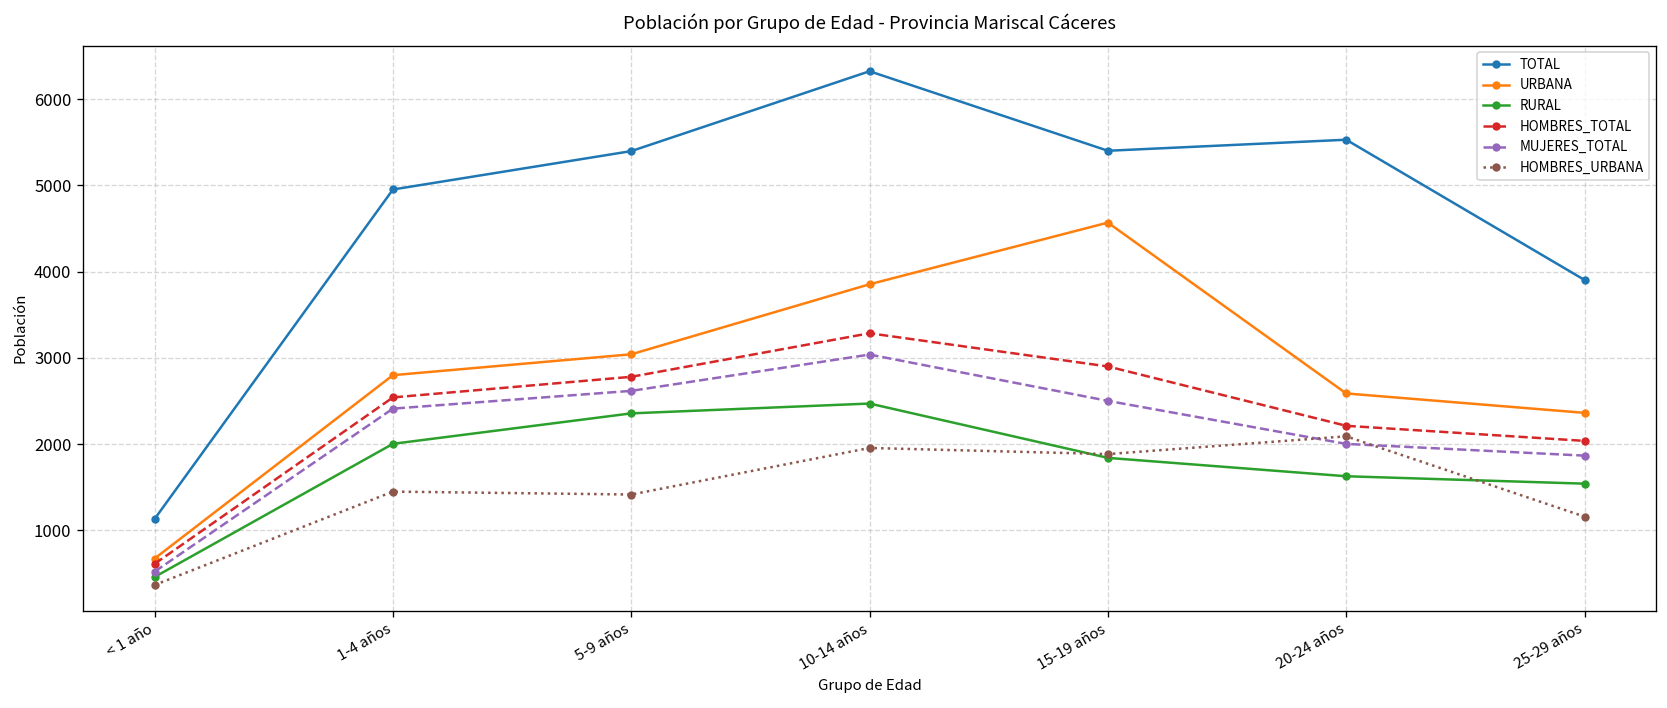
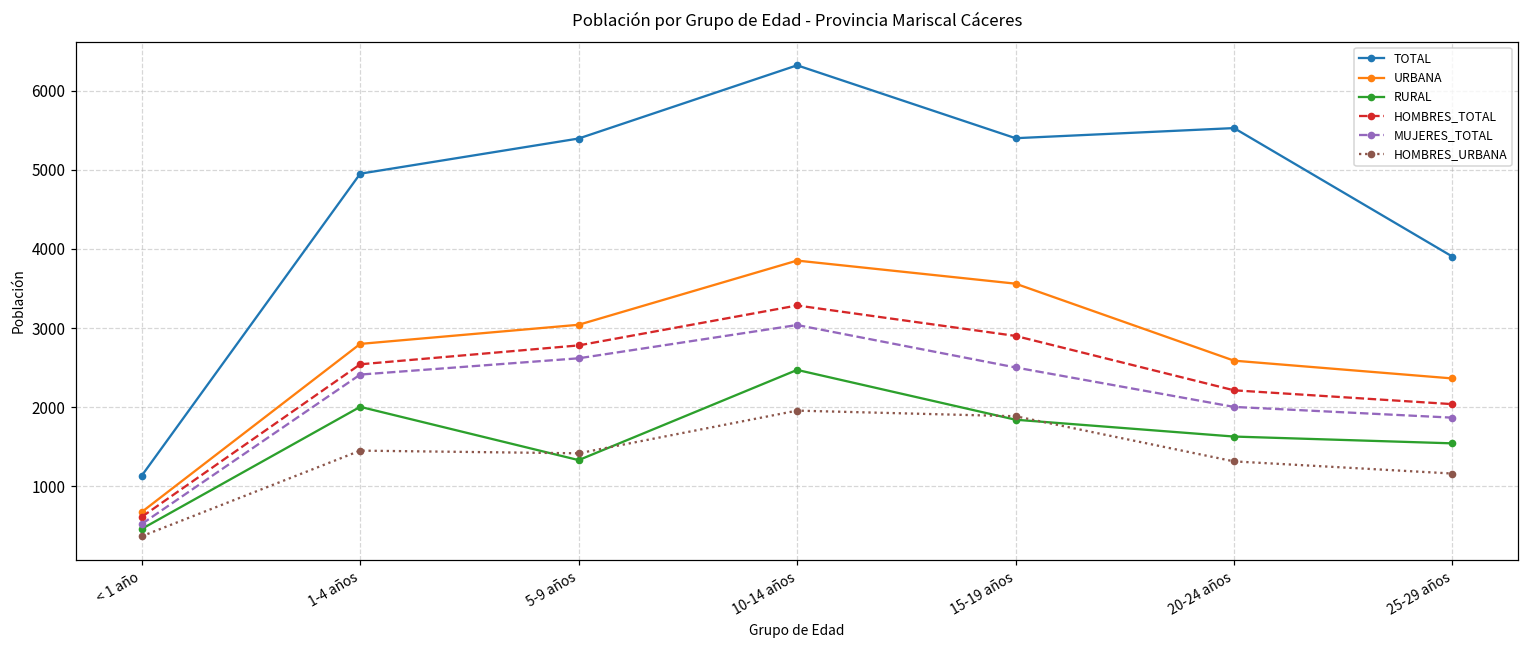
  {
    "TOTAL": {
      "< 1 año": 1100,
      "1-4 años": 5000,
      "5-9 años": 5400,
      "10-14 años": 6300,
      "15-19 años": 5400,
      "20-24 años": 5500,
      "25-29 años": 3900
    },
    "URBANA": {
      "< 1 año": 700,
      "1-4 años": 2800,
      "5-9 años": 3000,
      "10-14 años": 3900,
-     "15-19 años": 4600,
+     "15-19 años": 3600,
      "20-24 años": 2600,
      "25-29 años": 2400
    },
    "RURAL": {
      "< 1 año": 500,
      "1-4 años": 2000,
-     "5-9 años": 2400,
+     "5-9 años": 1300,
      "10-14 años": 2500,
      "15-19 años": 1800,
      "20-24 años": 1600,
      "25-29 años": 1500
    },
    "HOMBRES_TOTAL": {
      "< 1 año": 600,
      "1-4 años": 2500,
      "5-9 años": 2800,
      "10-14 años": 3300,
      "15-19 años": 2900,
      "20-24 años": 2200,
      "25-29 años": 2000
    },
    "MUJERES_TOTAL": {
      "< 1 año": 500,
      "1-4 años": 2400,
      "5-9 años": 2600,
      "10-14 años": 3000,
      "15-19 años": 2500,
      "20-24 años": 2000,
      "25-29 años": 1900
    },
    "HOMBRES_URBANA": {
      "< 1 año": 400,
      "1-4 años": 1400,
      "5-9 años": 1400,
      "10-14 años": 2000,
      "15-19 años": 1900,
-     "20-24 años": 2100,
+     "20-24 años": 1300,
      "25-29 años": 1200
    }
  }
